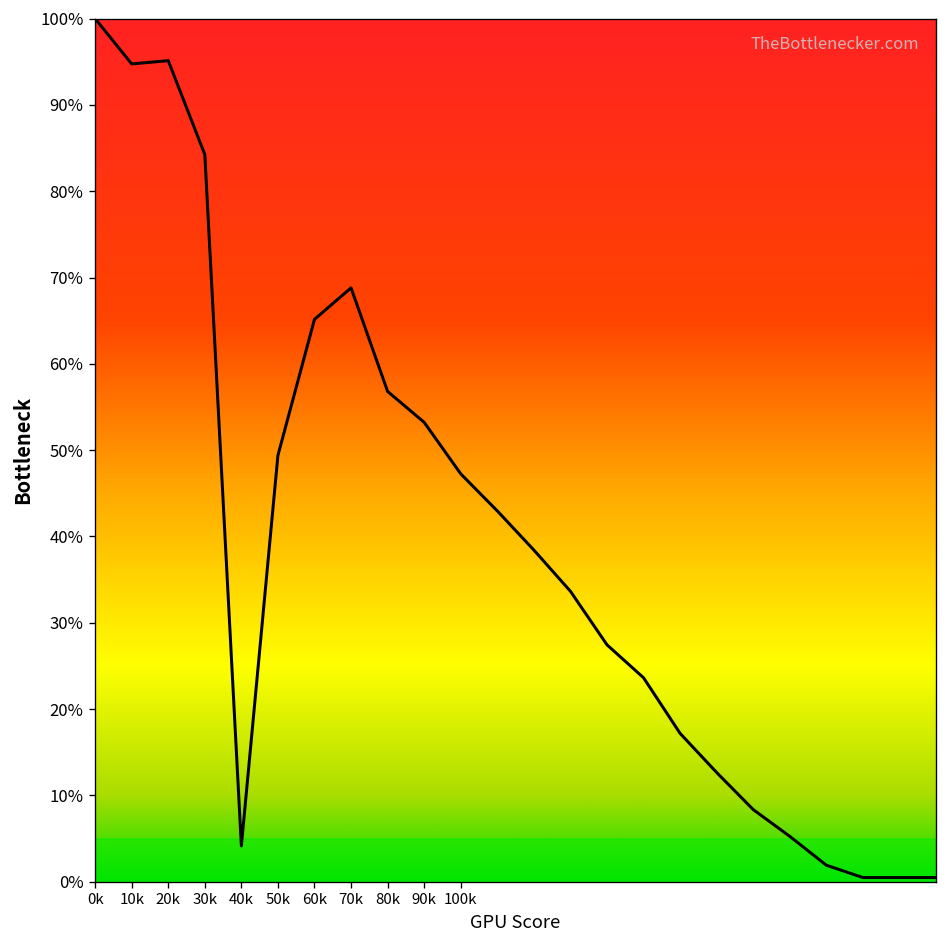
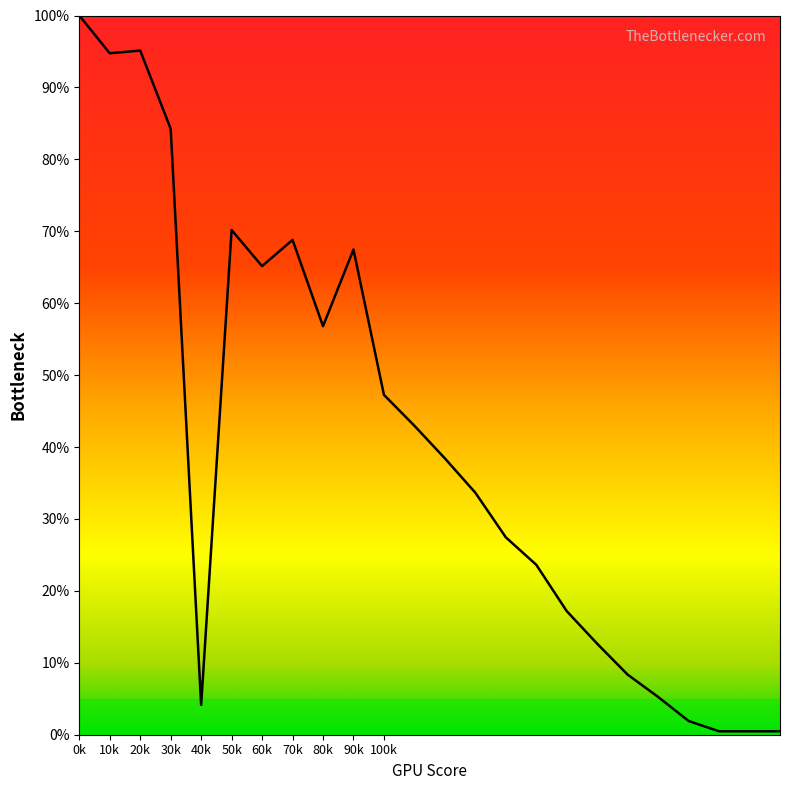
  {
    "0k": "100%",
    "10k": "95%",
    "20k": "95%",
    "30k": "84%",
-   "50k": "49%",
+   "50k": "70%",
    "60k": "65%",
    "70k": "69%",
    "80k": "57%",
-   "90k": "53%",
+   "90k": "67%",
    "100k": "47%"
  }
